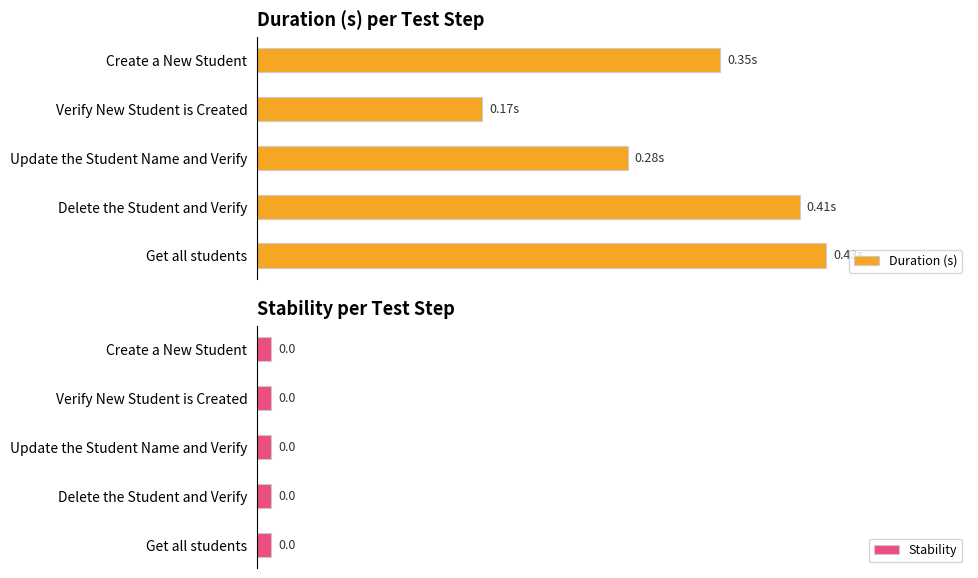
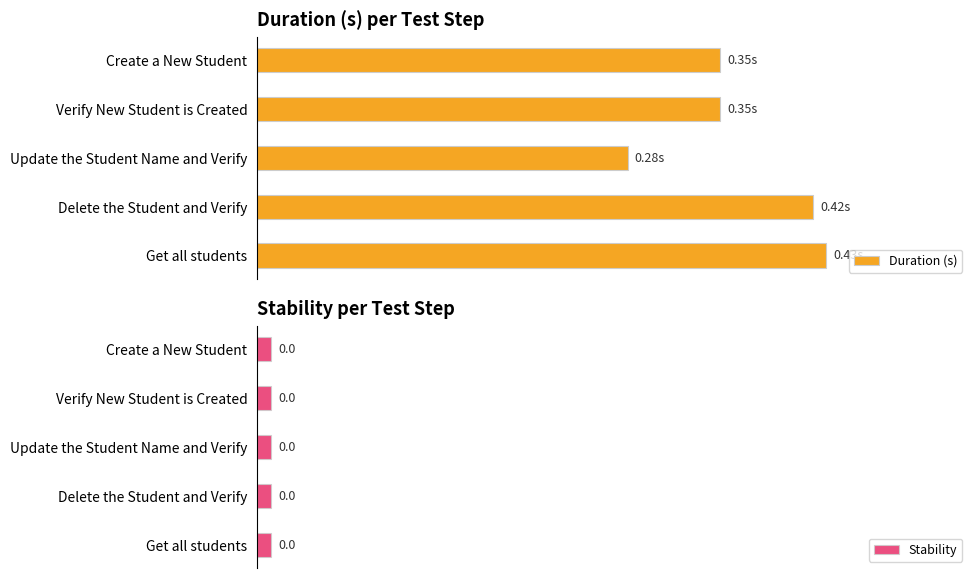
  {
    "Duration (s) per Test Step": {
      "Create a New Student": "0.35s",
-     "Verify New Student is Created": "0.17s",
+     "Verify New Student is Created": "0.35s",
      "Update the Student Name and Verify": "0.28s",
-     "Delete the Student and Verify": "0.41s"
+     "Delete the Student and Verify": "0.42s"
    },
    "Stability per Test Step": {
      "Create a New Student": "0.0",
      "Verify New Student is Created": "0.0",
      "Update the Student Name and Verify": "0.0",
      "Delete the Student and Verify": "0.0",
      "Get all students": "0.0"
    }
  }
